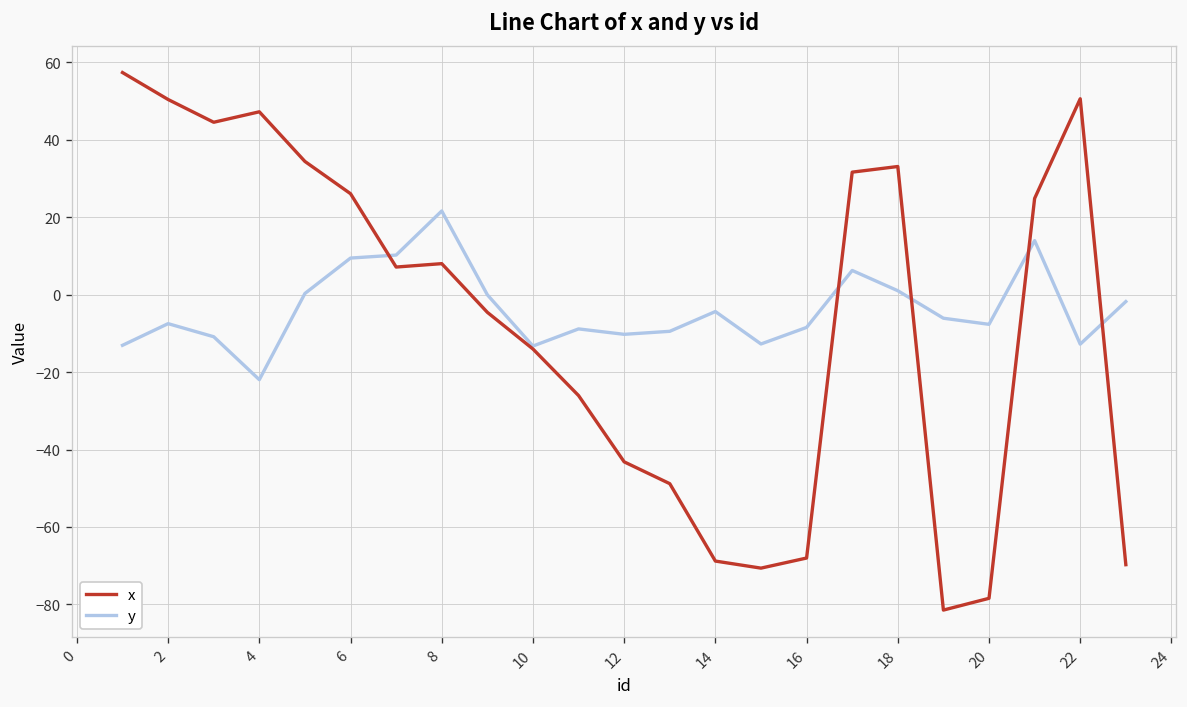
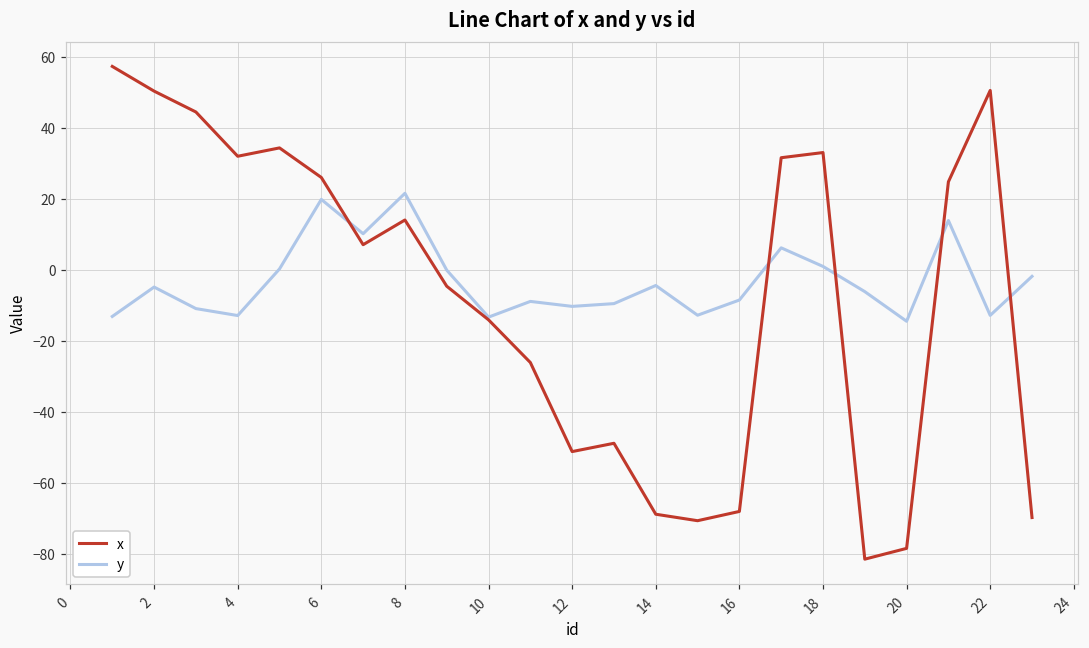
  {
    "x": {
      "2": 50,
-     "4": 47,
+     "4": 32,
      "6": 26,
-     "8": 8,
-     "12": -43,
+     "8": 14,
+     "12": -51,
      "14": -69,
      "16": -68,
      "18": 33,
      "20": -78,
      "22": 51
    },
    "y": {
-     "2": -7,
-     "4": -22,
-     "6": 9,
+     "2": -5,
+     "4": -13,
+     "6": 20,
      "8": 22,
      "12": -10,
      "14": -4,
      "16": -8,
      "18": 1,
-     "20": -8,
+     "20": -14,
      "22": -13
    }
  }
